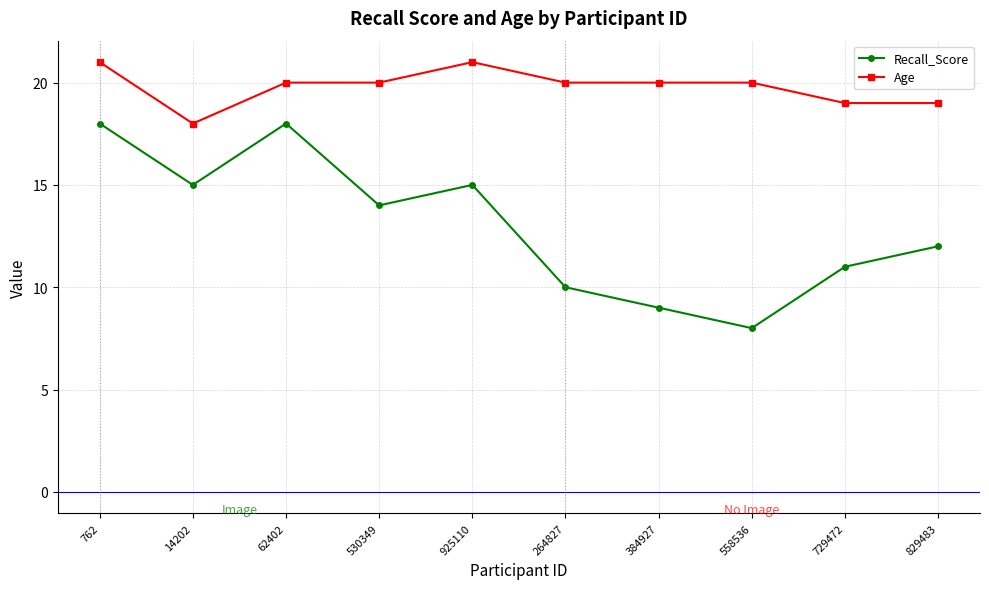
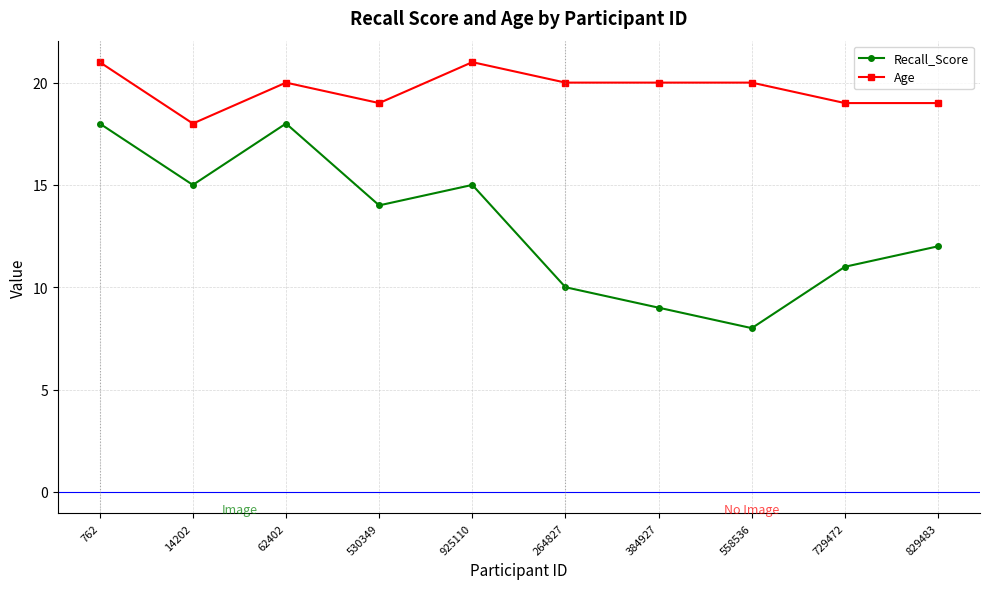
  {
    "Recall_Score": {
      "762": 18,
      "14202": 15,
      "62402": 18,
      "530349": 14,
      "925110": 15,
      "264827": 10,
      "384927": 9,
      "558536": 8,
      "729472": 11,
      "829483": 12
    },
    "Age": {
      "762": 21,
      "14202": 18,
      "62402": 20,
-     "530349": 20,
+     "530349": 19,
      "925110": 21,
      "264827": 20,
      "384927": 20,
      "558536": 20,
      "729472": 19,
      "829483": 19
    }
  }
